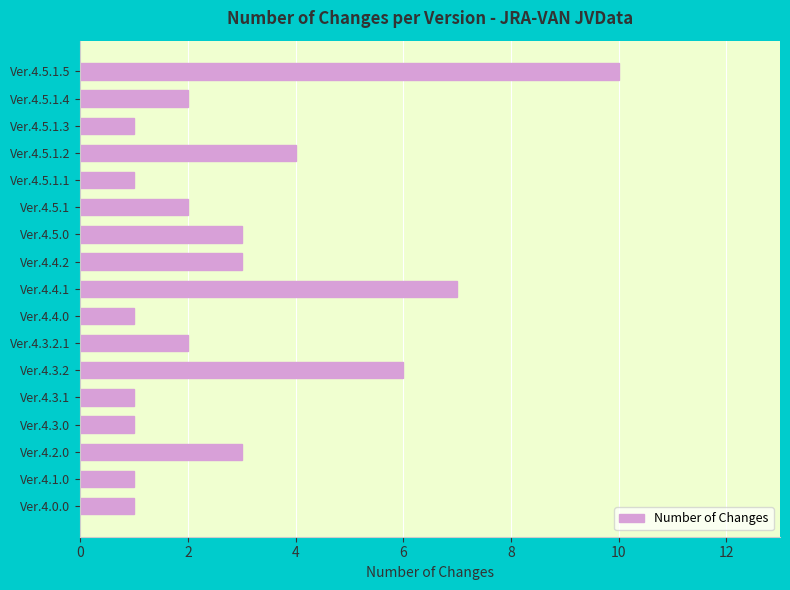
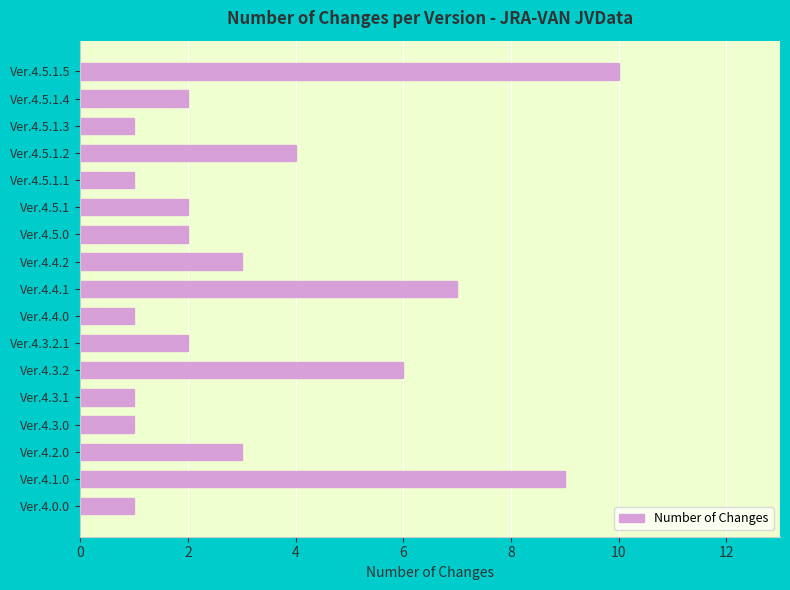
  {
    "Ver.4.5.1.5": 10,
    "Ver.4.5.1.4": 2,
    "Ver.4.5.1.3": 1,
    "Ver.4.5.1.2": 4,
    "Ver.4.5.1.1": 1,
    "Ver.4.5.1": 2,
-   "Ver.4.5.0": 3,
+   "Ver.4.5.0": 2,
    "Ver.4.4.2": 3,
    "Ver.4.4.1": 7,
    "Ver.4.4.0": 1,
    "Ver.4.3.2.1": 2,
    "Ver.4.3.2": 6,
    "Ver.4.3.1": 1,
    "Ver.4.3.0": 1,
    "Ver.4.2.0": 3,
-   "Ver.4.1.0": 1,
+   "Ver.4.1.0": 9,
    "Ver.4.0.0": 1
  }
